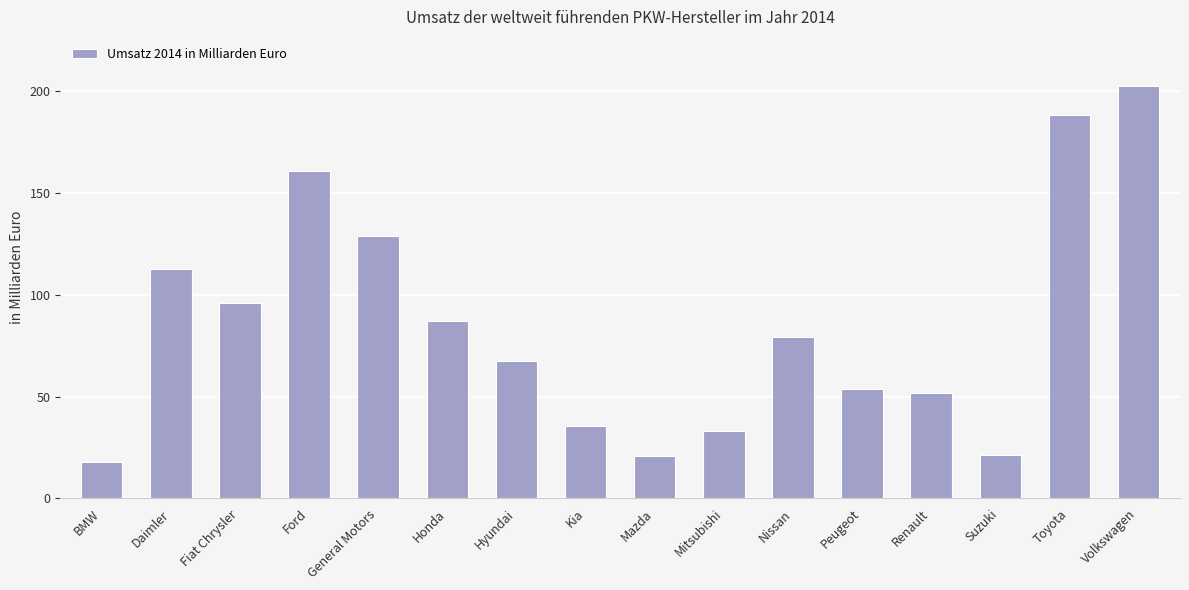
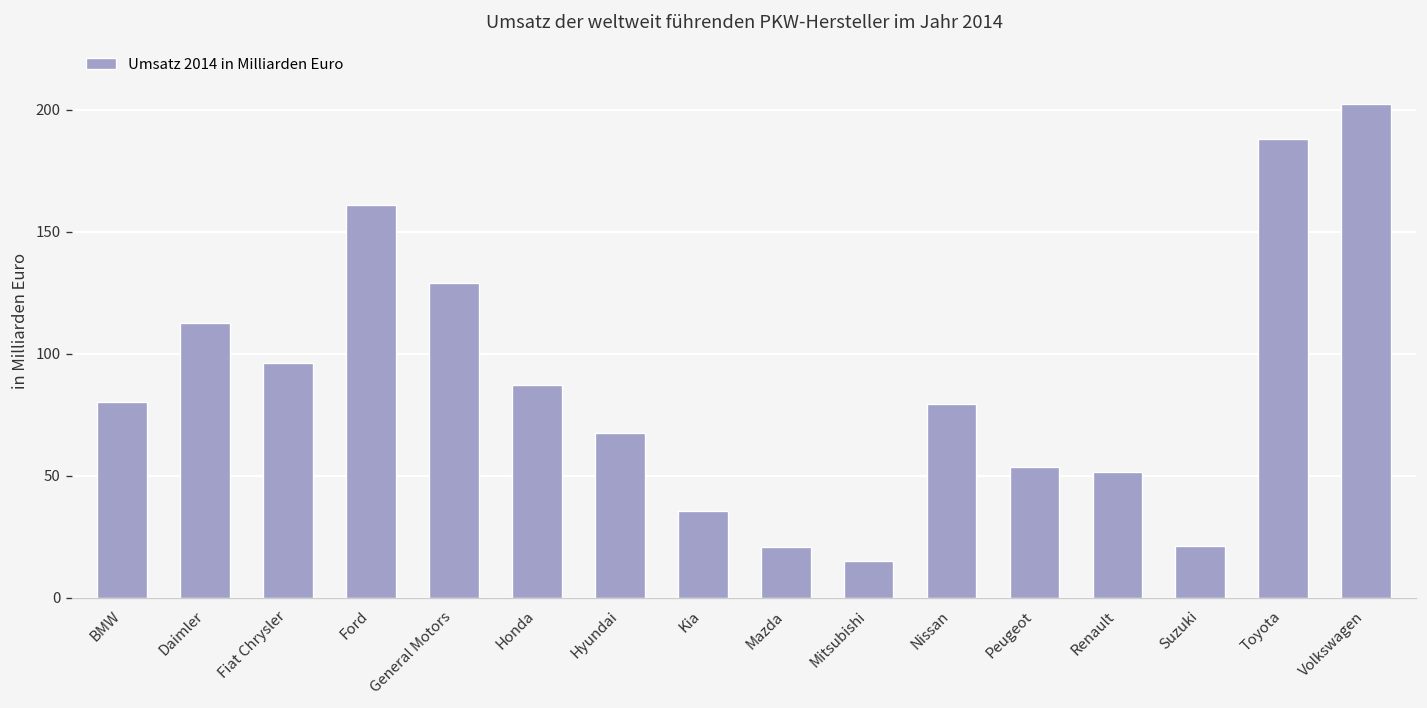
  {
-   "BMW": 18,
+   "BMW": 80,
    "Daimler": 113,
    "Fiat Chrysler": 96,
    "Ford": 161,
    "General Motors": 129,
    "Honda": 87,
    "Hyundai": 68,
    "Kia": 36,
    "Mazda": 21,
-   "Mitsubishi": 33,
+   "Mitsubishi": 15,
    "Nissan": 79,
    "Peugeot": 54,
    "Renault": 52,
    "Suzuki": 21,
    "Toyota": 188,
    "Volkswagen": 202
  }
